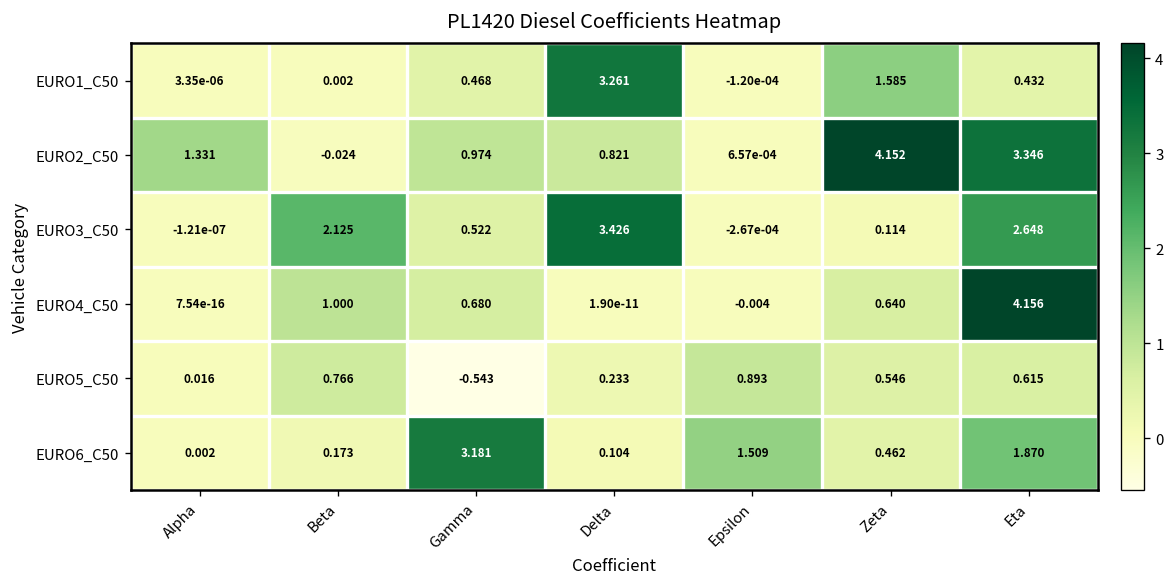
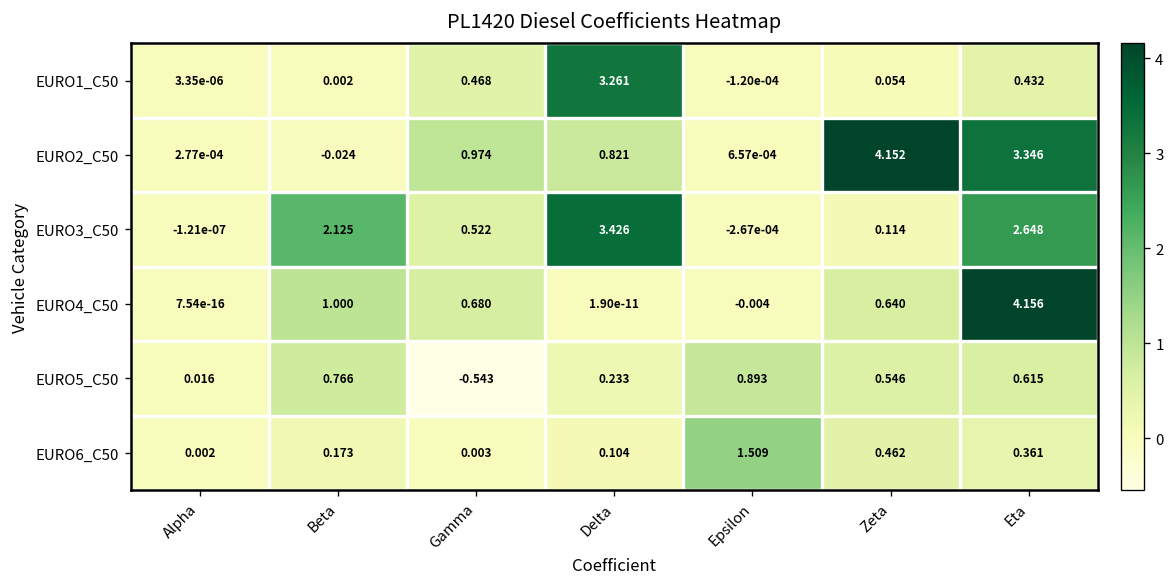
  {
    "EURO1_C50": {
      "Alpha": "3.35e-06",
      "Beta": "0.002",
      "Gamma": "0.468",
      "Delta": "3.261",
      "Epsilon": "-1.20e-04",
-     "Zeta": "1.585",
+     "Zeta": "0.054",
      "Eta": "0.432"
    },
    "EURO2_C50": {
-     "Alpha": "1.331",
+     "Alpha": "2.77e-04",
      "Beta": "-0.024",
      "Gamma": "0.974",
      "Delta": "0.821",
      "Epsilon": "6.57e-04",
      "Zeta": "4.152",
      "Eta": "3.346"
    },
    "EURO3_C50": {
      "Alpha": "-1.21e-07",
      "Beta": "2.125",
      "Gamma": "0.522",
      "Delta": "3.426",
      "Epsilon": "-2.67e-04",
      "Zeta": "0.114",
      "Eta": "2.648"
    },
    "EURO4_C50": {
      "Alpha": "7.54e-16",
      "Beta": "1.000",
      "Gamma": "0.680",
      "Delta": "1.90e-11",
      "Epsilon": "-0.004",
      "Zeta": "0.640",
      "Eta": "4.156"
    },
    "EURO5_C50": {
      "Alpha": "0.016",
      "Beta": "0.766",
      "Gamma": "-0.543",
      "Delta": "0.233",
      "Epsilon": "0.893",
      "Zeta": "0.546",
      "Eta": "0.615"
    },
    "EURO6_C50": {
      "Alpha": "0.002",
      "Beta": "0.173",
-     "Gamma": "3.181",
+     "Gamma": "0.003",
      "Delta": "0.104",
      "Epsilon": "1.509",
      "Zeta": "0.462",
-     "Eta": "1.870"
+     "Eta": "0.361"
    }
  }
